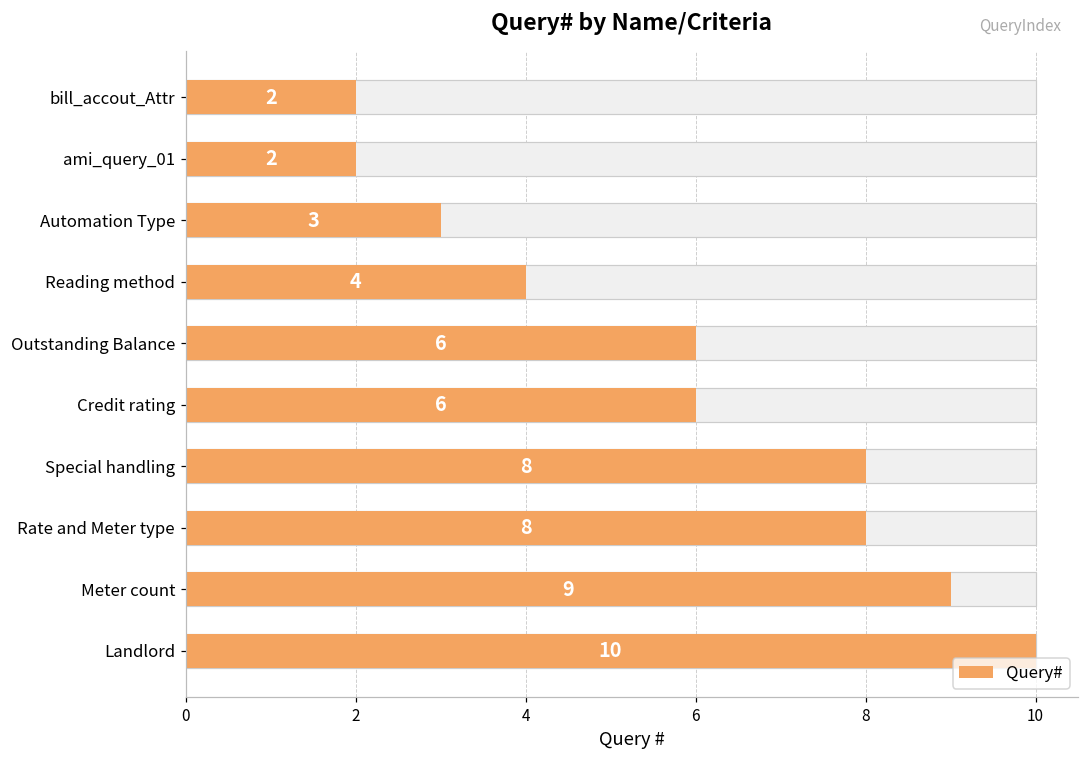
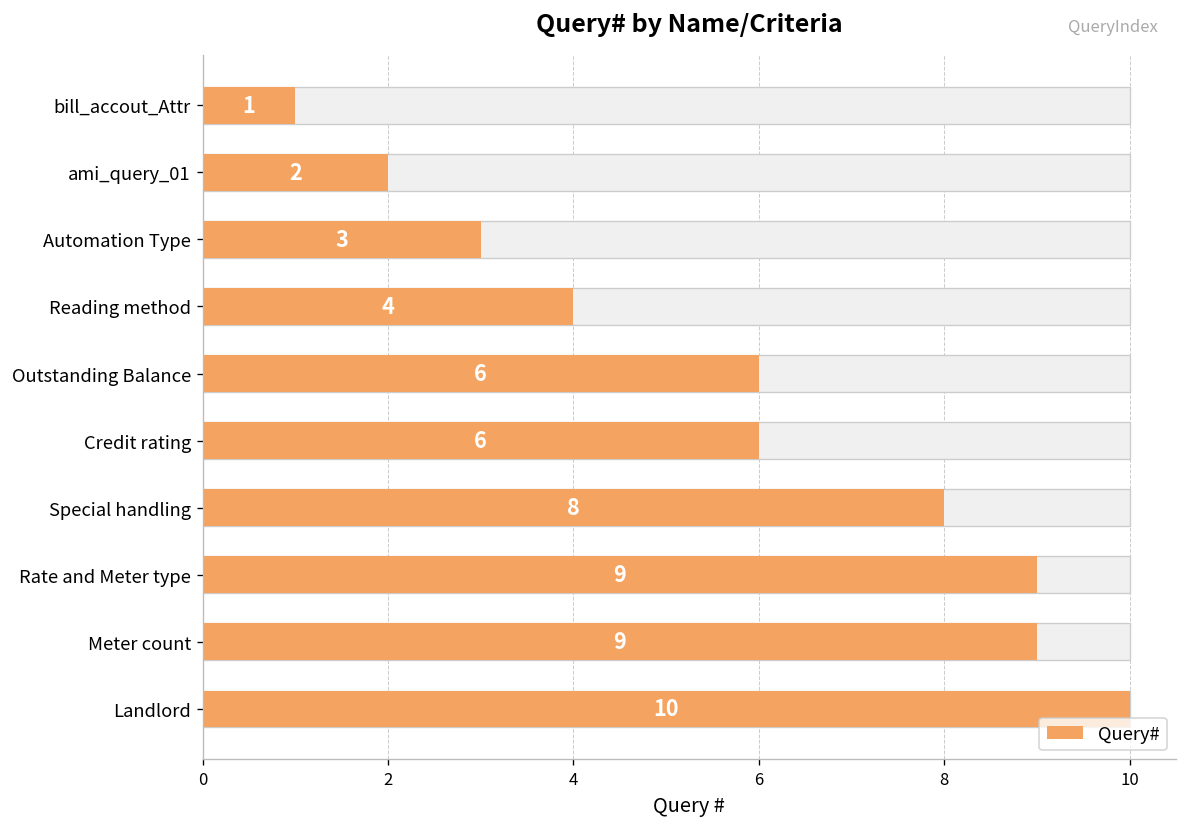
  {
    "Query#": {
-     "bill_accout_Attr": 2,
-     "Rate and Meter type": 8,
+     "bill_accout_Attr": 1,
+     "Rate and Meter type": 9,
      "Landlord": 10
    }
  }
